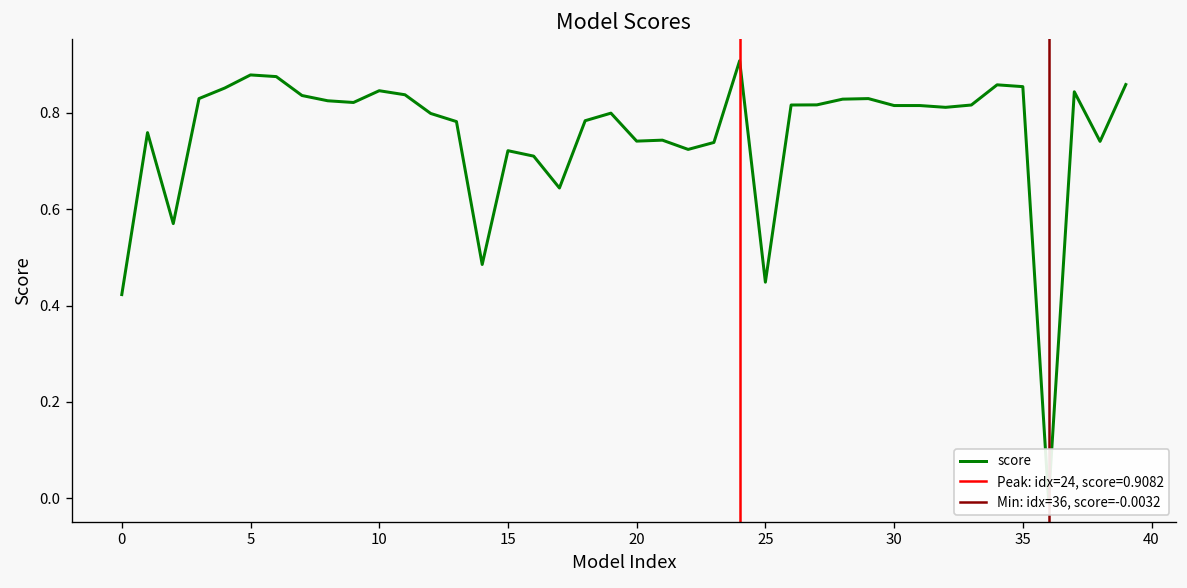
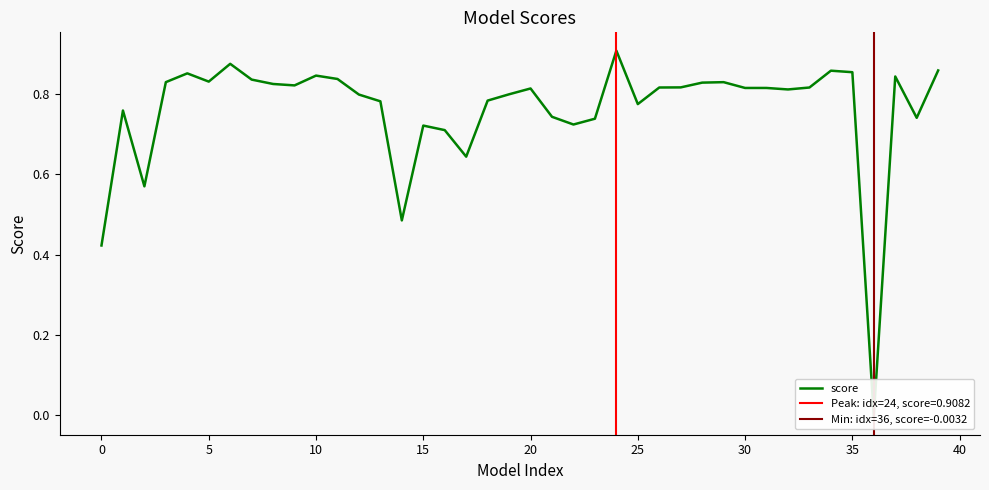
  {
    "0": 0.42,
-   "5": 0.88,
+   "5": 0.83,
    "10": 0.85,
    "15": 0.72,
-   "20": 0.74,
-   "25": 0.45,
+   "20": 0.81,
+   "25": 0.77,
    "30": 0.82,
    "35": 0.85
  }
